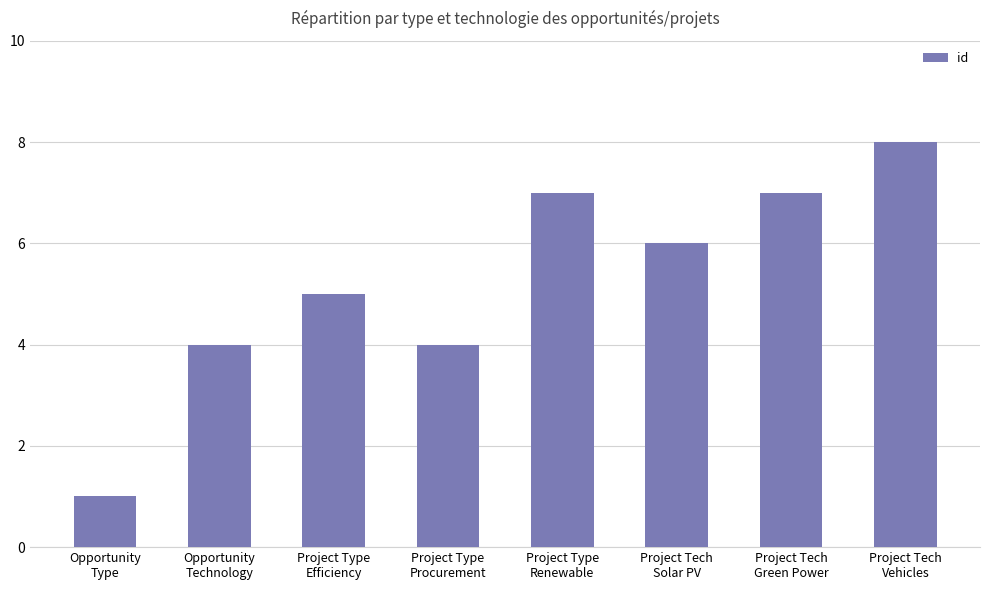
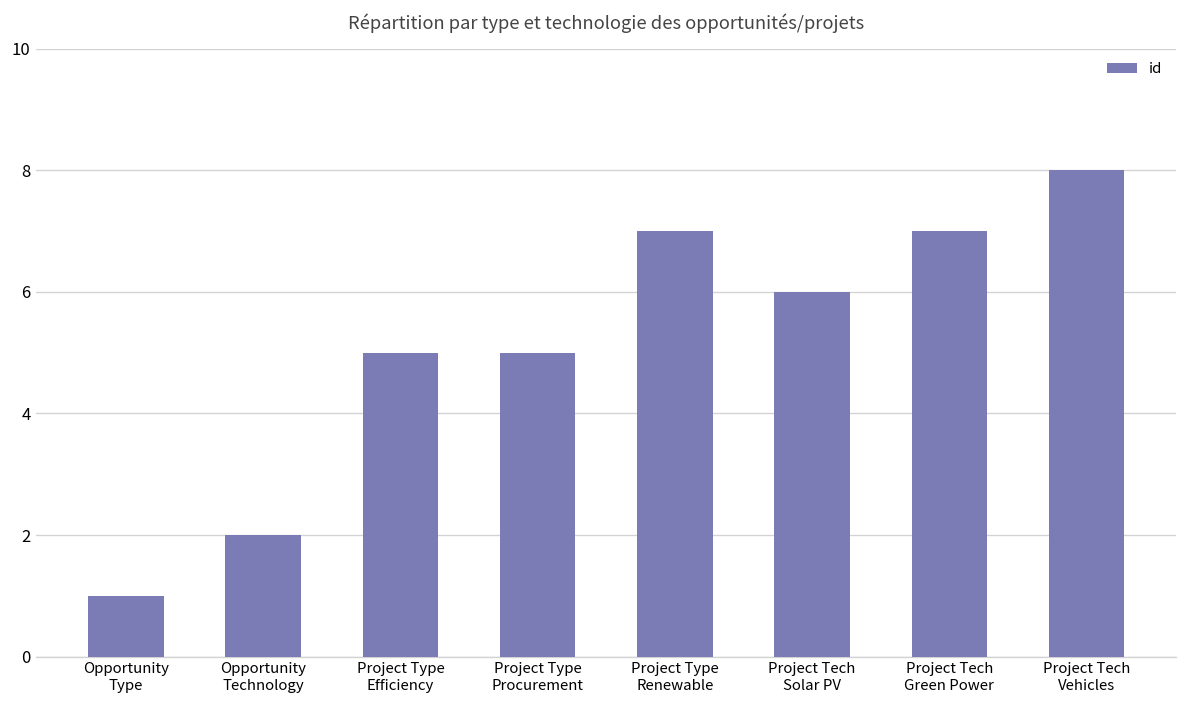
  {
    "Opportunity Type": 1,
-   "Opportunity Technology": 4,
+   "Opportunity Technology": 2,
    "Project Type Efficiency": 5,
-   "Project Type Procurement": 4,
+   "Project Type Procurement": 5,
    "Project Type Renewable": 7,
    "Project Tech Solar PV": 6,
    "Project Tech Green Power": 7,
    "Project Tech Vehicles": 8
  }
